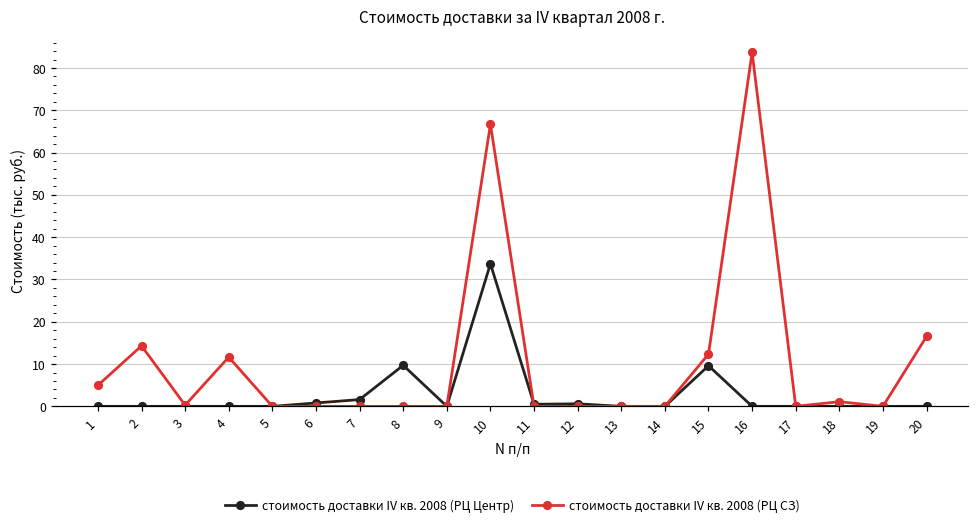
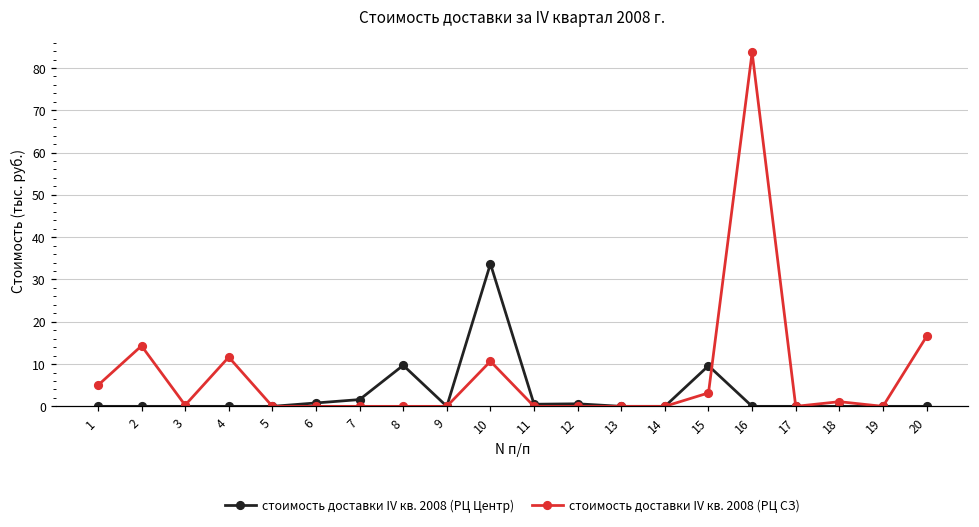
  {
    "стоимость доставки IV кв. 2008 (РЦ Центр)": {
      "1": 0,
      "2": 0,
      "4": 0,
      "6": 1,
      "7": 2,
      "8": 10,
      "10": 34,
      "15": 10,
      "16": 0,
      "18": 0,
      "20": 0
    },
    "стоимость доставки IV кв. 2008 (РЦ СЗ)": {
      "1": 5,
      "2": 14,
      "4": 12,
      "6": 0,
      "7": 0,
      "8": 0,
-     "10": 67,
-     "15": 12,
+     "10": 11,
+     "15": 3,
      "16": 84,
      "18": 1,
      "20": 17
    }
  }
